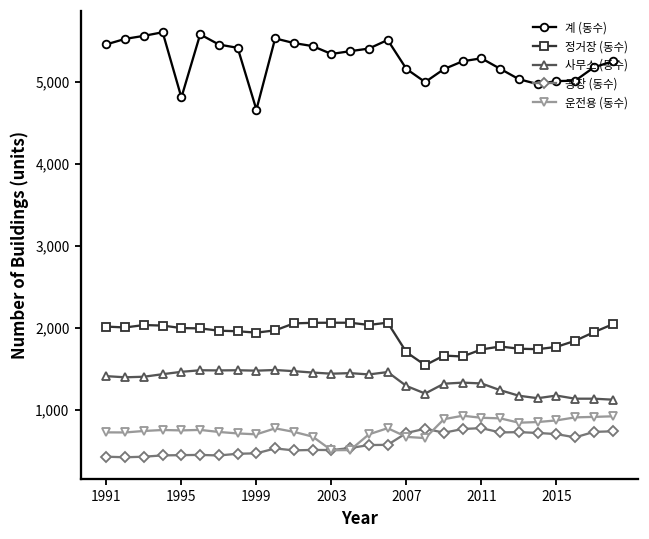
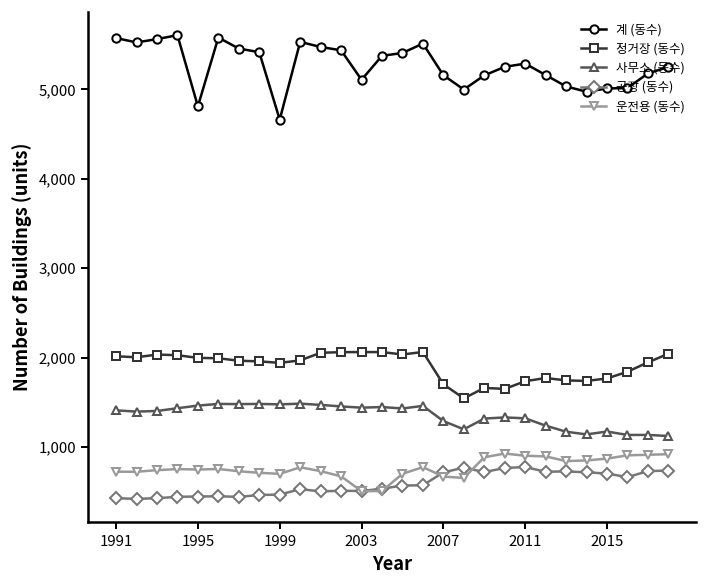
  {
    "계 (동수)": {
-     "1991": "5,500",
+     "1991": "5,600",
      "1995": "4,800",
      "1999": "4,700",
-     "2003": "5,300",
+     "2003": "5,100",
      "2007": "5,200",
      "2011": "5,300",
      "2015": "5,000"
    }
  }
